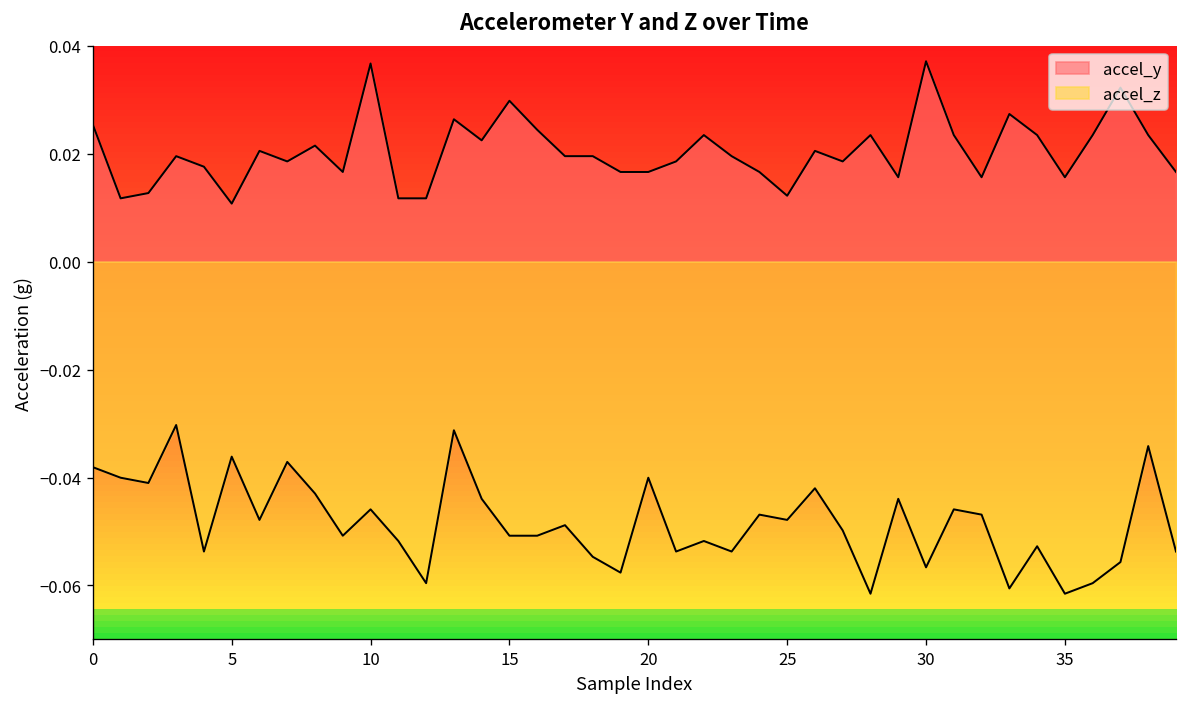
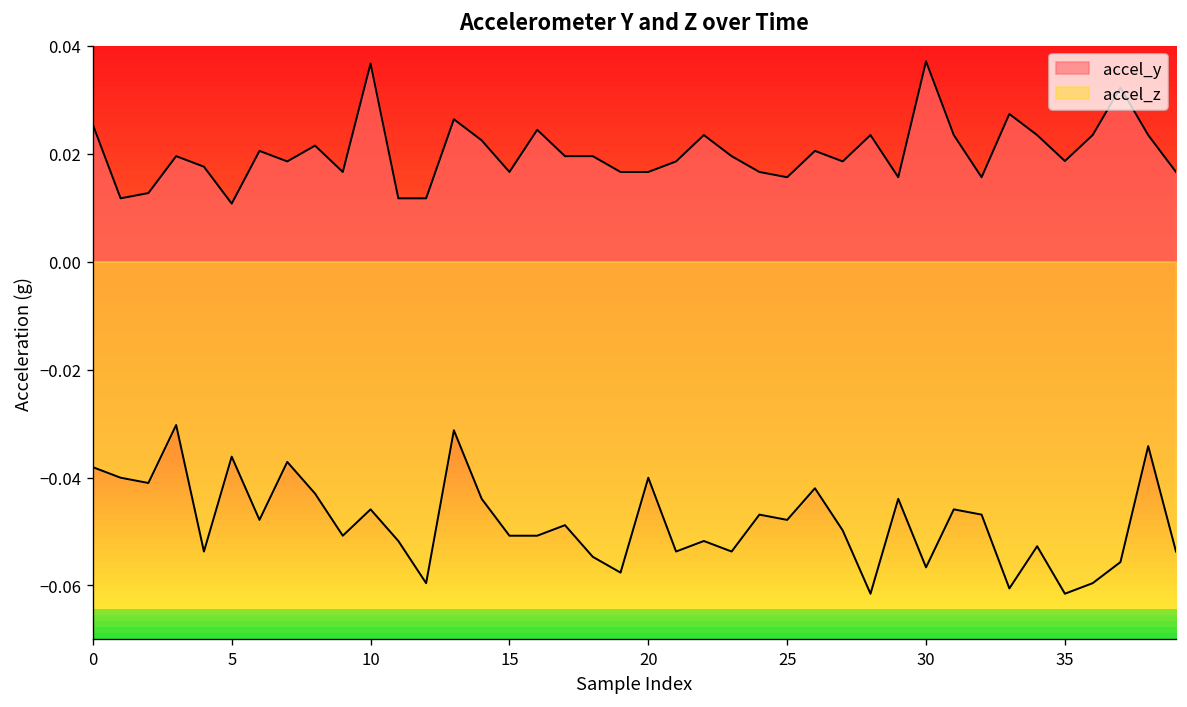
  {
    "accel_y": {
      "0": 0.025,
      "5": 0.011,
      "10": 0.037,
-     "15": 0.030,
+     "15": 0.017,
      "20": 0.017,
-     "25": 0.012,
+     "25": 0.016,
      "30": 0.037,
-     "35": 0.016
+     "35": 0.019
    }
  }
